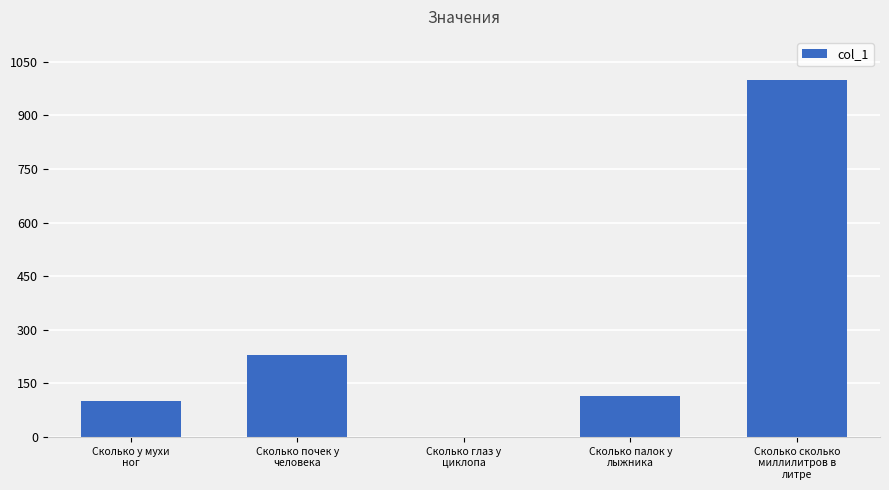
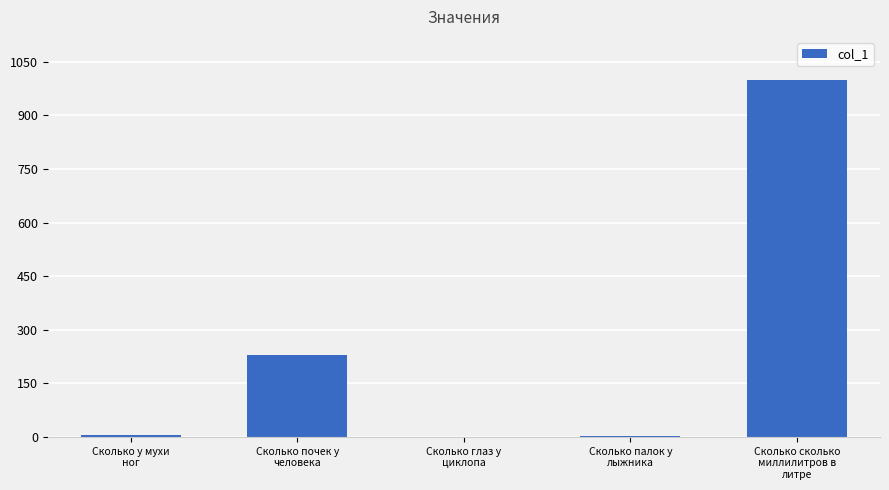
  {
-   "Сколько у мухи ног": 100,
+   "Сколько у мухи ног": 10,
    "Сколько почек у человека": 230,
-   "Сколько палок у лыжника": 120,
+   "Сколько палок у лыжника": 0,
    "Сколько сколько миллилитров в литре": 1000
  }
